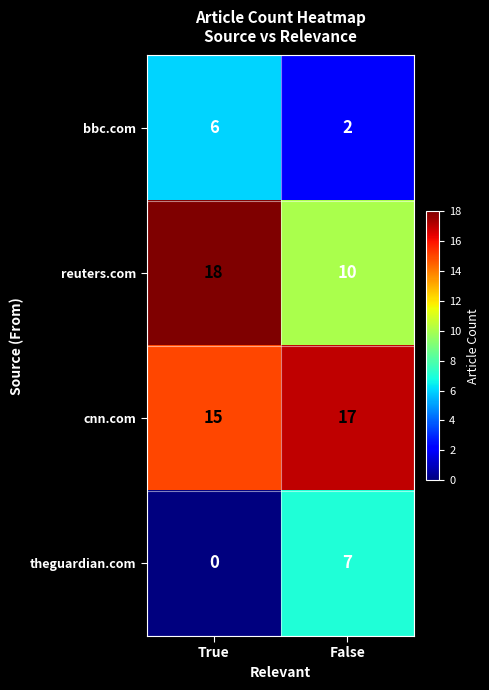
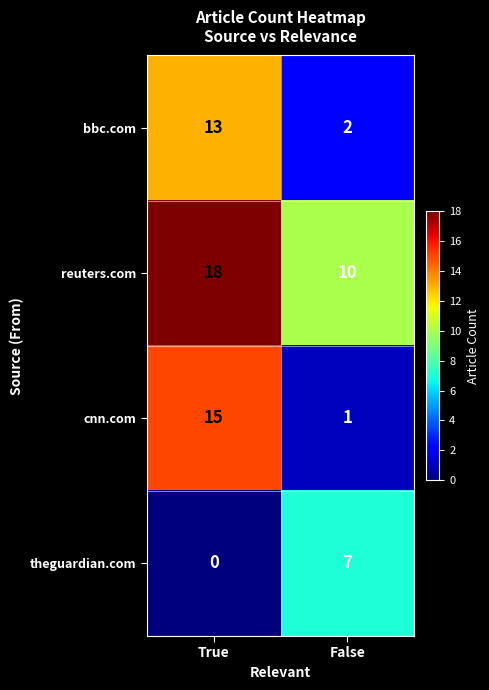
  {
    "bbc.com": {
-     "True": 6,
+     "True": 13,
      "False": 2
    },
    "reuters.com": {
      "True": 18,
      "False": 10
    },
    "cnn.com": {
      "True": 15,
-     "False": 17
+     "False": 1
    },
    "theguardian.com": {
      "True": 0,
      "False": 7
    }
  }
